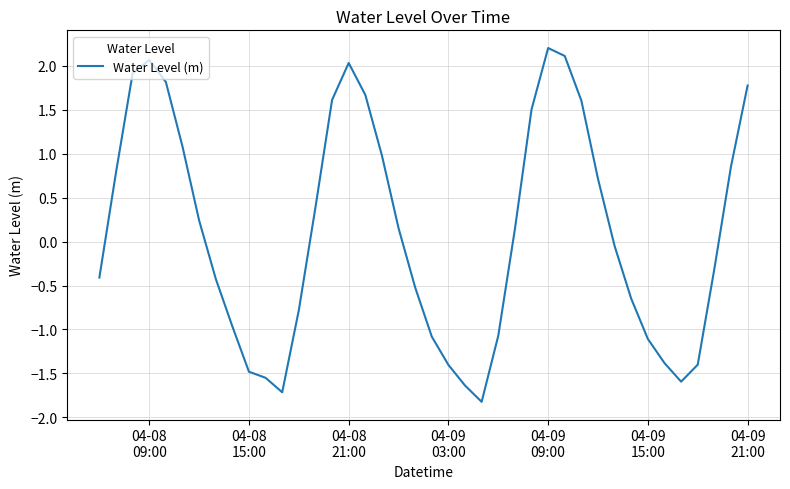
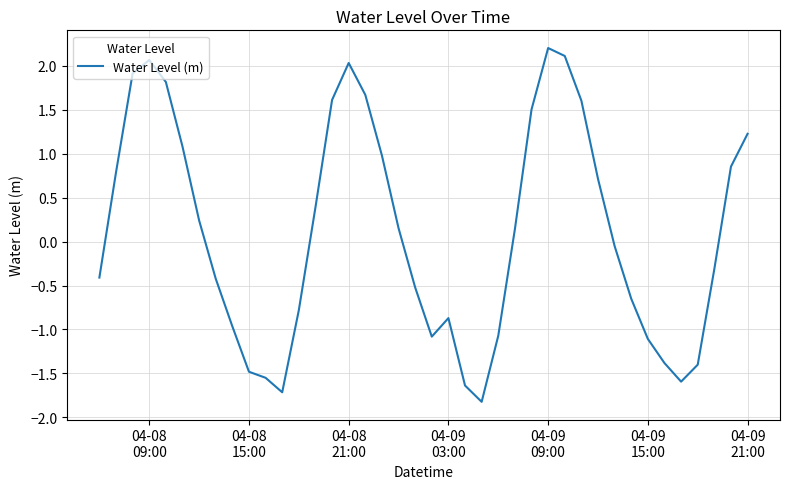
  {
    "04-08 15:00": -1.5,
    "04-08 21:00": 2.0,
-   "04-09 03:00": -1.4,
+   "04-09 03:00": -0.9,
    "04-09 09:00": 2.2,
    "04-09 15:00": -1.1,
-   "04-09 21:00": 1.8
+   "04-09 21:00": 1.2
  }
